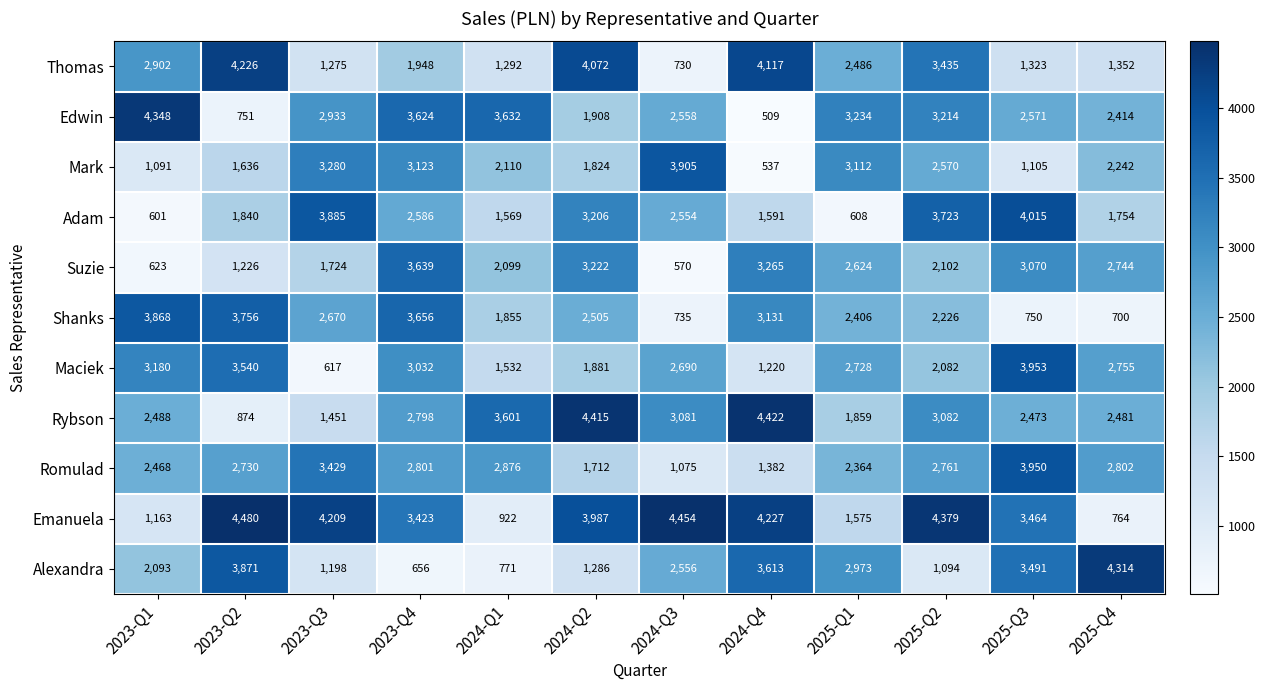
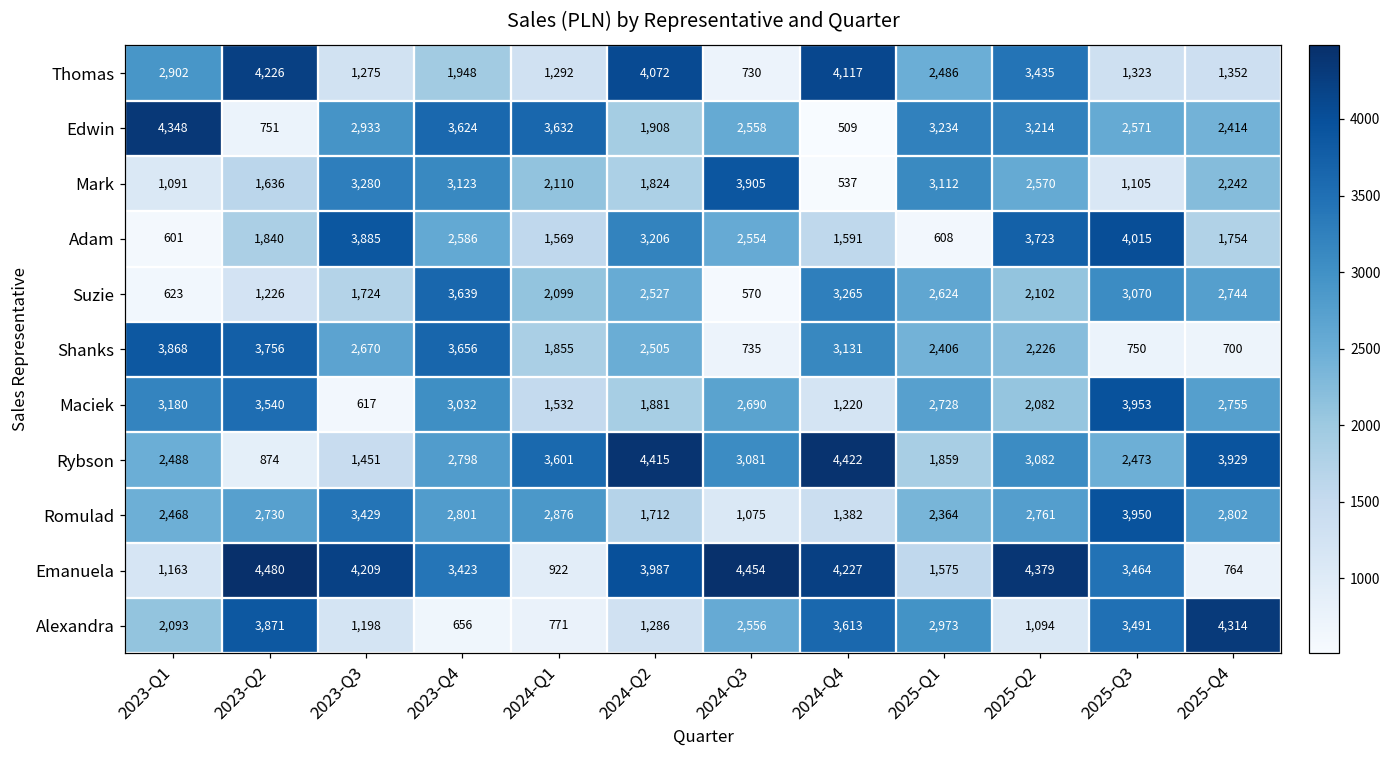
  {
    "Thomas": {
      "2023-Q1": "2,902",
      "2023-Q2": "4,226",
      "2023-Q3": "1,275",
      "2023-Q4": "1,948",
      "2024-Q1": "1,292",
      "2024-Q2": "4,072",
      "2024-Q3": "730",
      "2024-Q4": "4,117",
      "2025-Q1": "2,486",
      "2025-Q2": "3,435",
      "2025-Q3": "1,323",
      "2025-Q4": "1,352"
    },
    "Edwin": {
      "2023-Q1": "4,348",
      "2023-Q2": "751",
      "2023-Q3": "2,933",
      "2023-Q4": "3,624",
      "2024-Q1": "3,632",
      "2024-Q2": "1,908",
      "2024-Q3": "2,558",
      "2024-Q4": "509",
      "2025-Q1": "3,234",
      "2025-Q2": "3,214",
      "2025-Q3": "2,571",
      "2025-Q4": "2,414"
    },
    "Mark": {
      "2023-Q1": "1,091",
      "2023-Q2": "1,636",
      "2023-Q3": "3,280",
      "2023-Q4": "3,123",
      "2024-Q1": "2,110",
      "2024-Q2": "1,824",
      "2024-Q3": "3,905",
      "2024-Q4": "537",
      "2025-Q1": "3,112",
      "2025-Q2": "2,570",
      "2025-Q3": "1,105",
      "2025-Q4": "2,242"
    },
    "Adam": {
      "2023-Q1": "601",
      "2023-Q2": "1,840",
      "2023-Q3": "3,885",
      "2023-Q4": "2,586",
      "2024-Q1": "1,569",
      "2024-Q2": "3,206",
      "2024-Q3": "2,554",
      "2024-Q4": "1,591",
      "2025-Q1": "608",
      "2025-Q2": "3,723",
      "2025-Q3": "4,015",
      "2025-Q4": "1,754"
    },
    "Suzie": {
      "2023-Q1": "623",
      "2023-Q2": "1,226",
      "2023-Q3": "1,724",
      "2023-Q4": "3,639",
      "2024-Q1": "2,099",
-     "2024-Q2": "3,222",
+     "2024-Q2": "2,527",
      "2024-Q3": "570",
      "2024-Q4": "3,265",
      "2025-Q1": "2,624",
      "2025-Q2": "2,102",
      "2025-Q3": "3,070",
      "2025-Q4": "2,744"
    },
    "Shanks": {
      "2023-Q1": "3,868",
      "2023-Q2": "3,756",
      "2023-Q3": "2,670",
      "2023-Q4": "3,656",
      "2024-Q1": "1,855",
      "2024-Q2": "2,505",
      "2024-Q3": "735",
      "2024-Q4": "3,131",
      "2025-Q1": "2,406",
      "2025-Q2": "2,226",
      "2025-Q3": "750",
      "2025-Q4": "700"
    },
    "Maciek": {
      "2023-Q1": "3,180",
      "2023-Q2": "3,540",
      "2023-Q3": "617",
      "2023-Q4": "3,032",
      "2024-Q1": "1,532",
      "2024-Q2": "1,881",
      "2024-Q3": "2,690",
      "2024-Q4": "1,220",
      "2025-Q1": "2,728",
      "2025-Q2": "2,082",
      "2025-Q3": "3,953",
      "2025-Q4": "2,755"
    },
    "Rybson": {
      "2023-Q1": "2,488",
      "2023-Q2": "874",
      "2023-Q3": "1,451",
      "2023-Q4": "2,798",
      "2024-Q1": "3,601",
      "2024-Q2": "4,415",
      "2024-Q3": "3,081",
      "2024-Q4": "4,422",
      "2025-Q1": "1,859",
      "2025-Q2": "3,082",
      "2025-Q3": "2,473",
-     "2025-Q4": "2,481"
+     "2025-Q4": "3,929"
    },
    "Romulad": {
      "2023-Q1": "2,468",
      "2023-Q2": "2,730",
      "2023-Q3": "3,429",
      "2023-Q4": "2,801",
      "2024-Q1": "2,876",
      "2024-Q2": "1,712",
      "2024-Q3": "1,075",
      "2024-Q4": "1,382",
      "2025-Q1": "2,364",
      "2025-Q2": "2,761",
      "2025-Q3": "3,950",
      "2025-Q4": "2,802"
    },
    "Emanuela": {
      "2023-Q1": "1,163",
      "2023-Q2": "4,480",
      "2023-Q3": "4,209",
      "2023-Q4": "3,423",
      "2024-Q1": "922",
      "2024-Q2": "3,987",
      "2024-Q3": "4,454",
      "2024-Q4": "4,227",
      "2025-Q1": "1,575",
      "2025-Q2": "4,379",
      "2025-Q3": "3,464",
      "2025-Q4": "764"
    },
    "Alexandra": {
      "2023-Q1": "2,093",
      "2023-Q2": "3,871",
      "2023-Q3": "1,198",
      "2023-Q4": "656",
      "2024-Q1": "771",
      "2024-Q2": "1,286",
      "2024-Q3": "2,556",
      "2024-Q4": "3,613",
      "2025-Q1": "2,973",
      "2025-Q2": "1,094",
      "2025-Q3": "3,491",
      "2025-Q4": "4,314"
    }
  }
